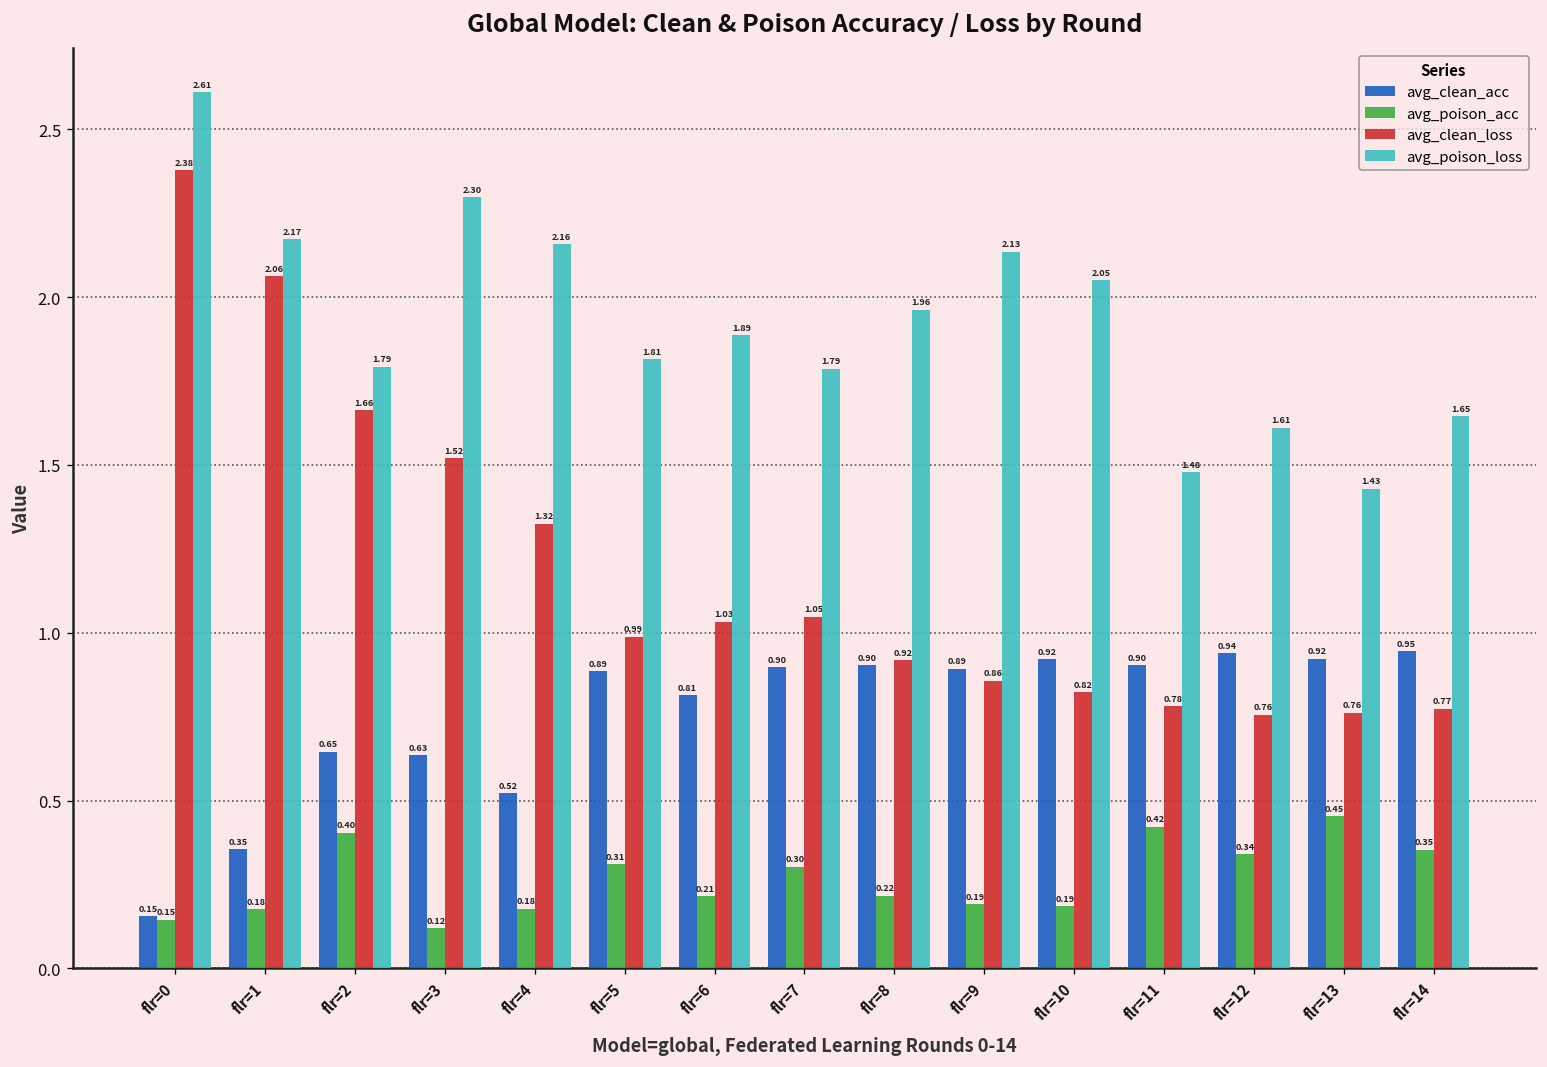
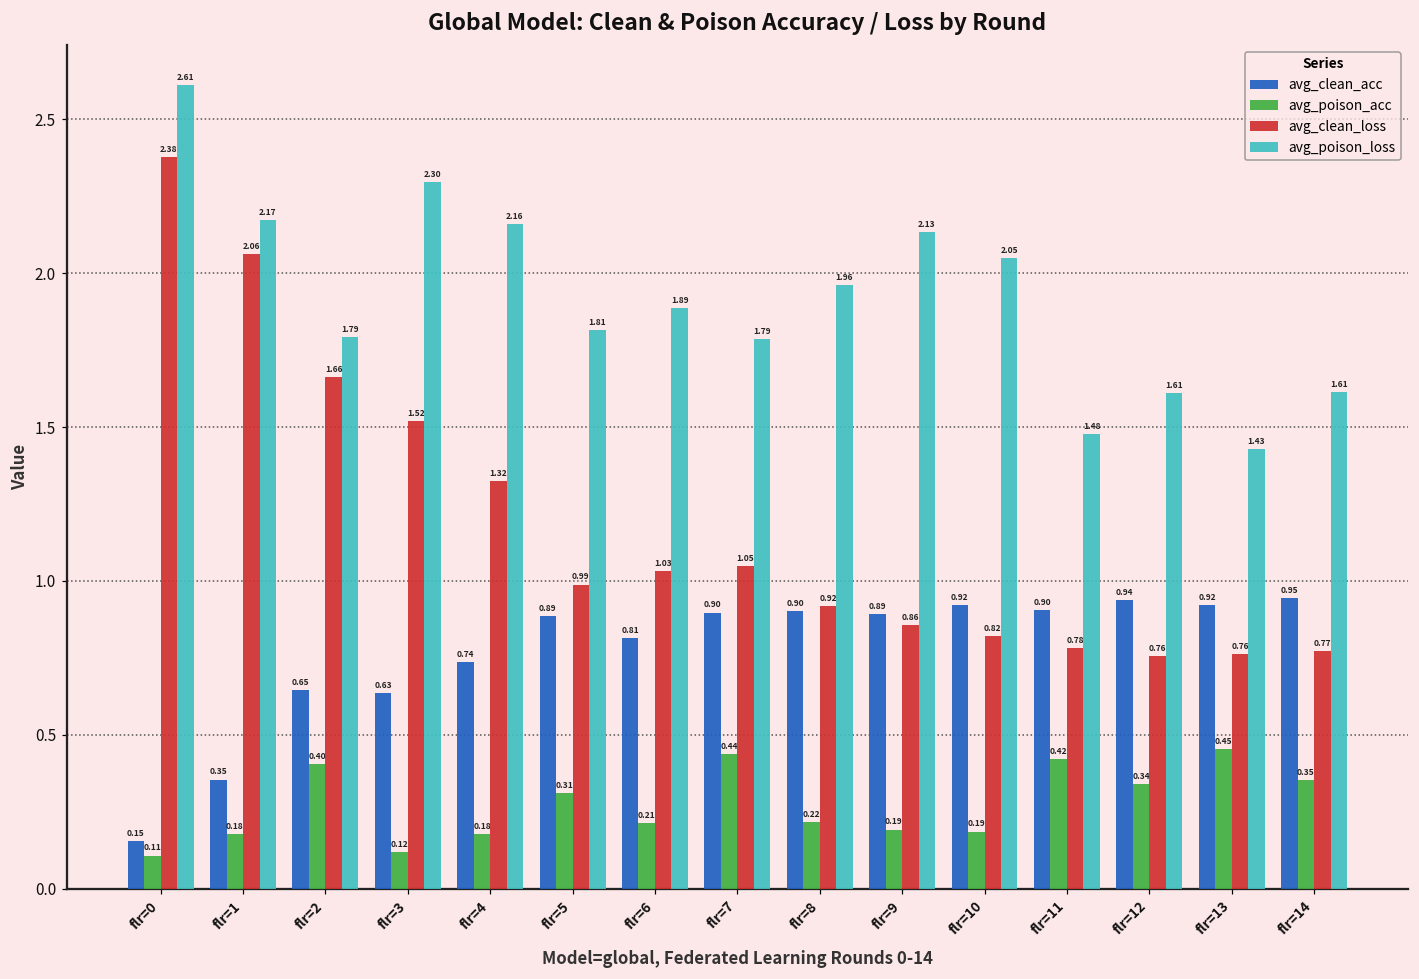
  {
    "avg_clean_acc": {
      "flr=0": 0.15,
      "flr=1": 0.35,
      "flr=2": 0.65,
      "flr=3": 0.63,
-     "flr=4": 0.52,
+     "flr=4": 0.74,
      "flr=5": 0.89,
      "flr=6": 0.81,
      "flr=7": 0.90,
      "flr=8": 0.90,
      "flr=9": 0.89,
      "flr=10": 0.92,
      "flr=11": 0.90,
      "flr=12": 0.94,
      "flr=13": 0.92,
      "flr=14": 0.95
    },
    "avg_poison_acc": {
-     "flr=0": 0.15,
+     "flr=0": 0.11,
      "flr=1": 0.18,
      "flr=2": 0.40,
      "flr=3": 0.12,
      "flr=4": 0.18,
      "flr=5": 0.31,
      "flr=6": 0.21,
-     "flr=7": 0.30,
+     "flr=7": 0.44,
      "flr=8": 0.22,
      "flr=9": 0.19,
      "flr=10": 0.19,
      "flr=11": 0.42,
      "flr=12": 0.34,
      "flr=13": 0.45,
      "flr=14": 0.35
    },
    "avg_clean_loss": {
      "flr=0": 2.38,
      "flr=1": 2.06,
      "flr=2": 1.66,
      "flr=3": 1.52,
      "flr=4": 1.32,
      "flr=5": 0.99,
      "flr=6": 1.03,
      "flr=7": 1.05,
      "flr=8": 0.92,
      "flr=9": 0.86,
      "flr=10": 0.82,
      "flr=11": 0.78,
      "flr=12": 0.76,
      "flr=13": 0.76,
      "flr=14": 0.77
    },
    "avg_poison_loss": {
      "flr=0": 2.61,
      "flr=1": 2.17,
      "flr=2": 1.79,
      "flr=3": 2.30,
      "flr=4": 2.16,
      "flr=5": 1.81,
      "flr=6": 1.89,
      "flr=7": 1.79,
      "flr=8": 1.96,
      "flr=9": 2.13,
      "flr=10": 2.05,
      "flr=11": 1.48,
      "flr=12": 1.61,
      "flr=13": 1.43,
-     "flr=14": 1.65
+     "flr=14": 1.61
    }
  }
